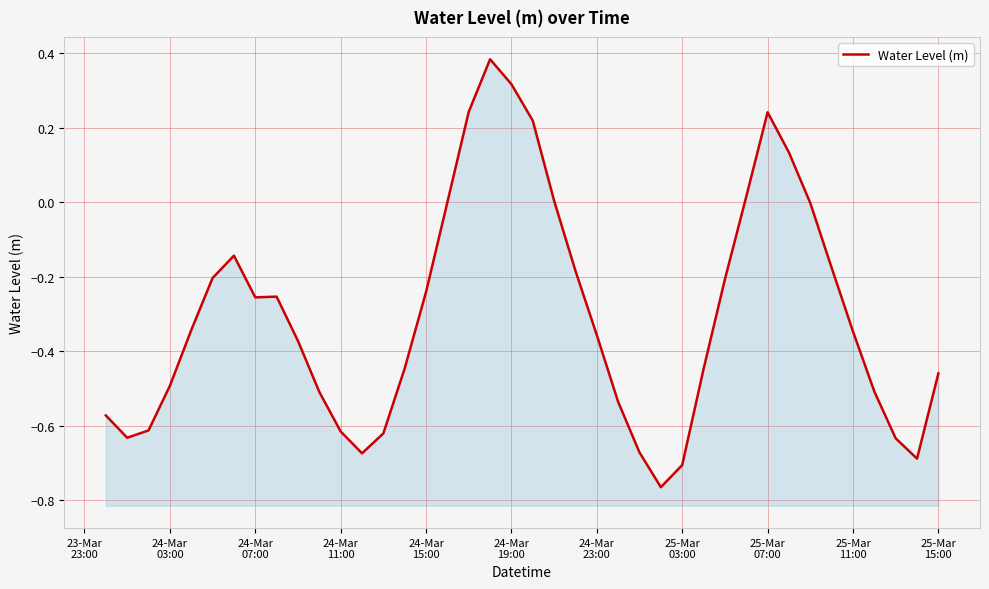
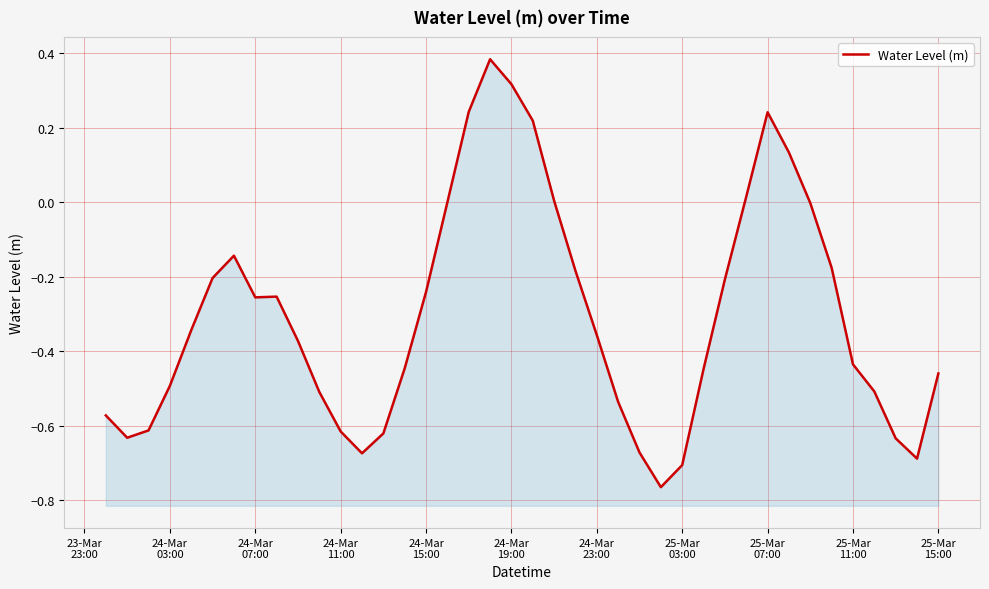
  {
    "24-Mar 03:00": -0.49,
    "24-Mar 07:00": -0.26,
    "24-Mar 11:00": -0.62,
    "24-Mar 15:00": -0.24,
    "24-Mar 19:00": 0.32,
    "24-Mar 23:00": -0.36,
    "25-Mar 03:00": -0.71,
    "25-Mar 07:00": 0.24,
-   "25-Mar 11:00": -0.35,
+   "25-Mar 11:00": -0.44,
    "25-Mar 15:00": -0.46
  }
